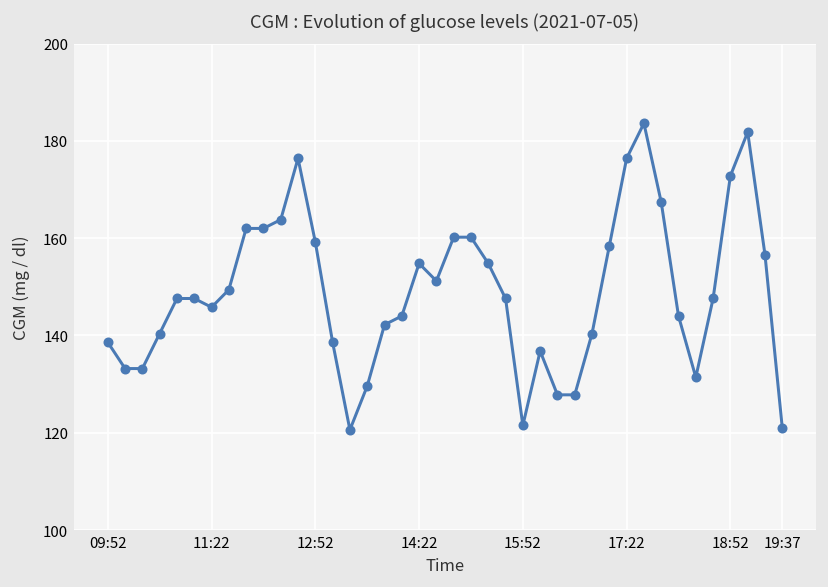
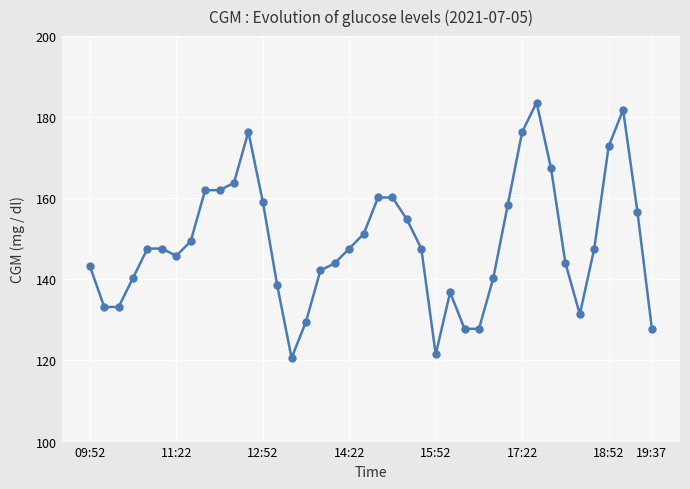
  {
-   "09:52": 139,
+   "09:52": 143,
    "11:22": 146,
    "12:52": 159,
-   "14:22": 155,
+   "14:22": 148,
    "15:52": 122,
    "17:22": 176,
    "18:52": 173,
-   "19:37": 121
+   "19:37": 128
  }
